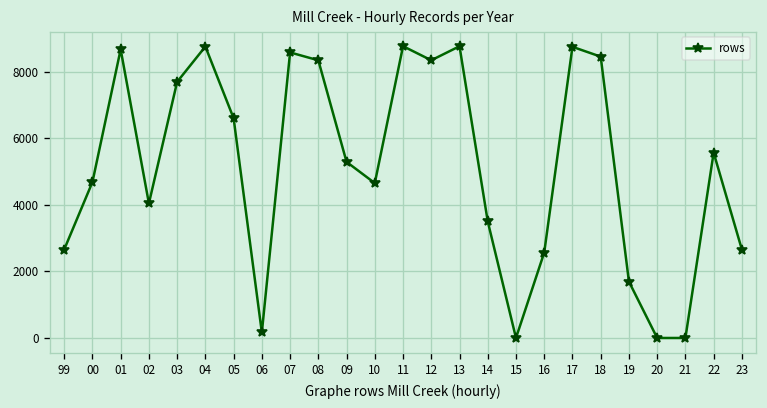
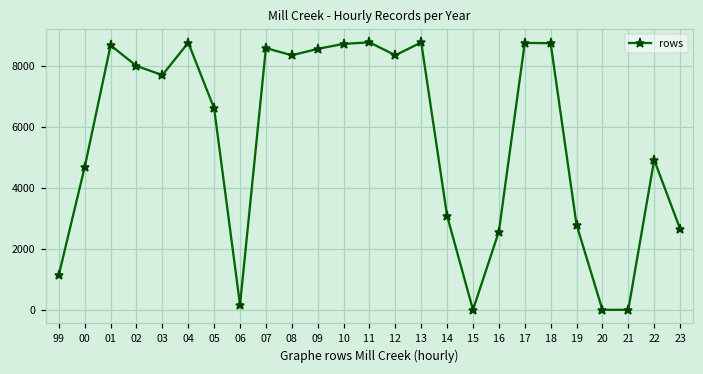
  {
-   "99": 2700,
+   "99": 1100,
    "00": 4700,
    "01": 8700,
-   "02": 4000,
+   "02": 8000,
    "03": 7700,
    "04": 8700,
    "05": 6600,
    "06": 200,
    "07": 8600,
    "08": 8300,
-   "09": 5300,
-   "10": 4600,
+   "09": 8500,
+   "10": 8700,
    "11": 8800,
    "12": 8300,
    "13": 8800,
-   "14": 3500,
+   "14": 3100,
    "15": 0,
    "16": 2600,
    "17": 8700,
-   "18": 8400,
-   "19": 1700,
+   "18": 8700,
+   "19": 2800,
    "20": 0,
    "21": 0,
-   "22": 5600,
+   "22": 4900,
    "23": 2700
  }
